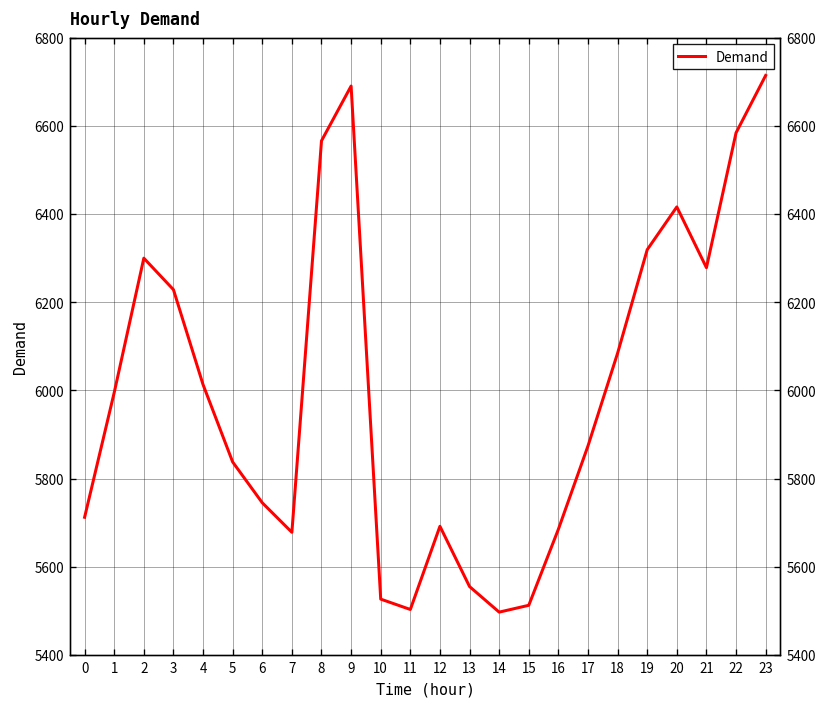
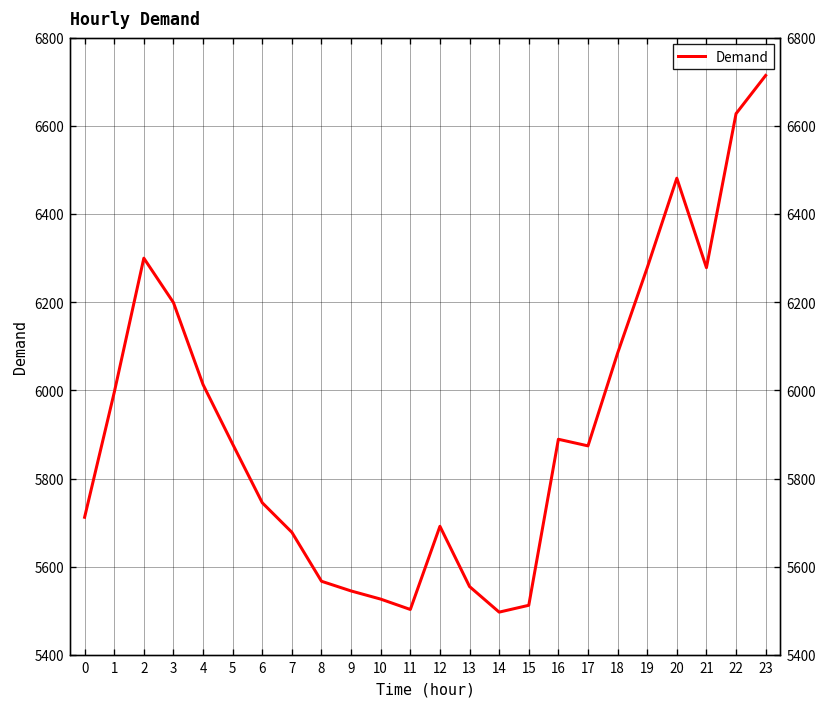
  {
    "0": 5710,
    "1": 6000,
    "2": 6300,
-   "3": 6230,
+   "3": 6200,
    "4": 6010,
-   "5": 5840,
+   "5": 5880,
    "6": 5750,
    "7": 5680,
-   "8": 6570,
-   "9": 6690,
+   "8": 5570,
+   "9": 5550,
    "10": 5530,
    "11": 5500,
    "12": 5690,
    "13": 5560,
    "14": 5500,
    "15": 5510,
-   "16": 5690,
+   "16": 5890,
    "17": 5870,
    "18": 6080,
-   "19": 6320,
-   "20": 6420,
+   "19": 6280,
+   "20": 6480,
    "21": 6280,
-   "22": 6580,
+   "22": 6630,
    "23": 6710
  }
